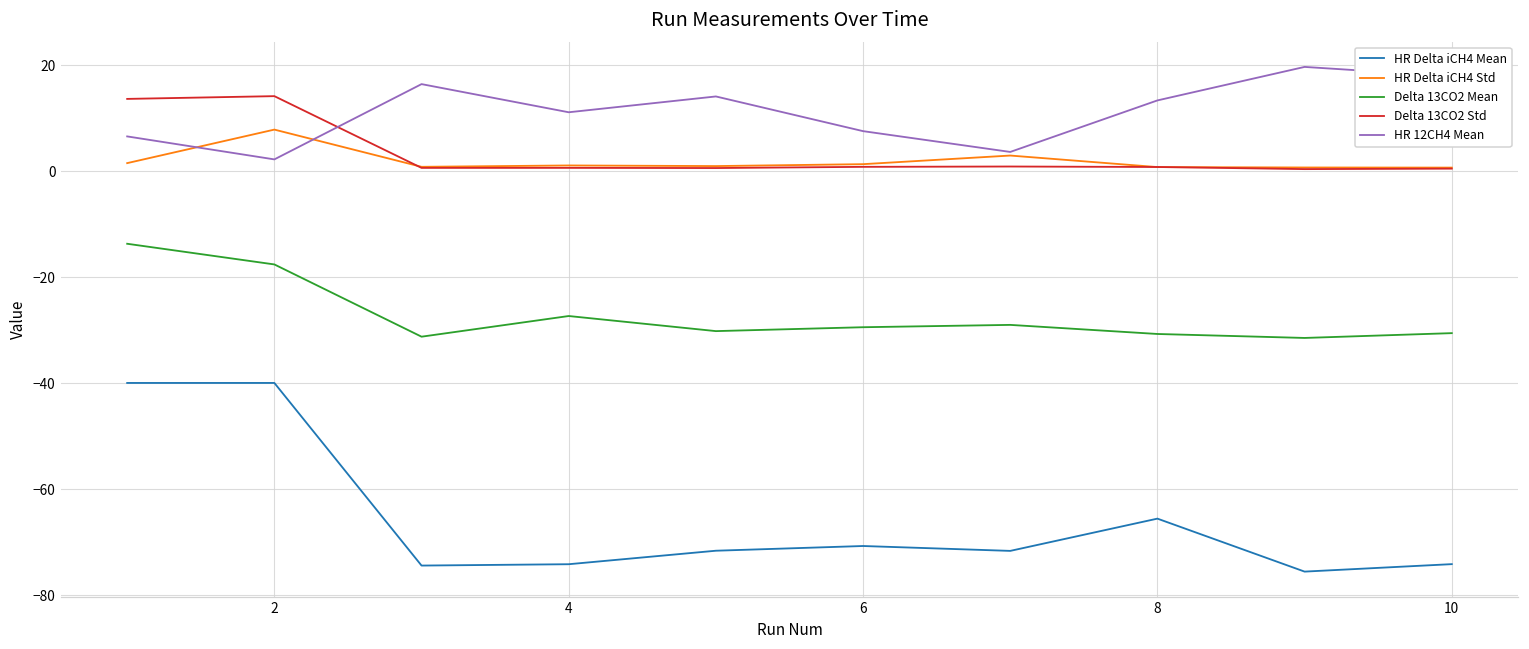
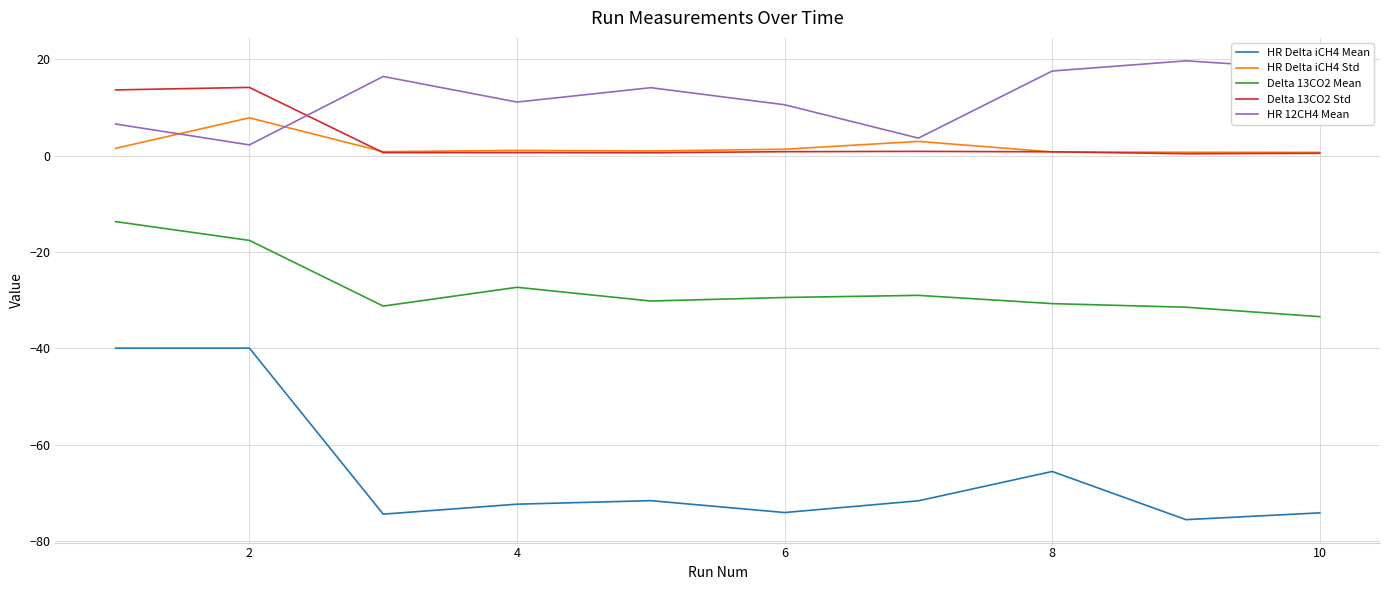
  {
    "HR Delta iCH4 Mean": {
      "2": -40,
-     "4": -74,
-     "6": -71,
+     "4": -72,
+     "6": -74,
      "8": -66,
      "10": -74
    },
    "HR Delta iCH4 Std": {
      "2": 8
    },
    "Delta 13CO2 Mean": {
      "2": -18,
      "4": -27,
      "6": -29,
      "8": -31,
-     "10": -31
+     "10": -33
    },
    "Delta 13CO2 Std": {
      "2": 14
    },
    "HR 12CH4 Mean": {
      "2": 2,
      "4": 11,
-     "6": 8,
-     "8": 13
+     "6": 11,
+     "8": 18
    }
  }
